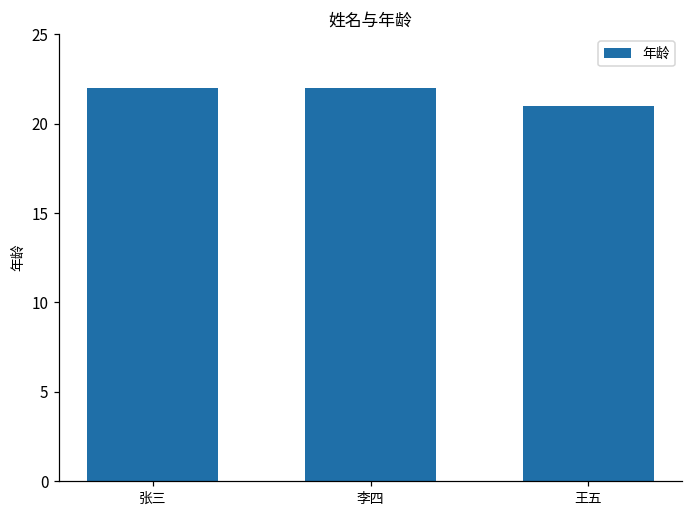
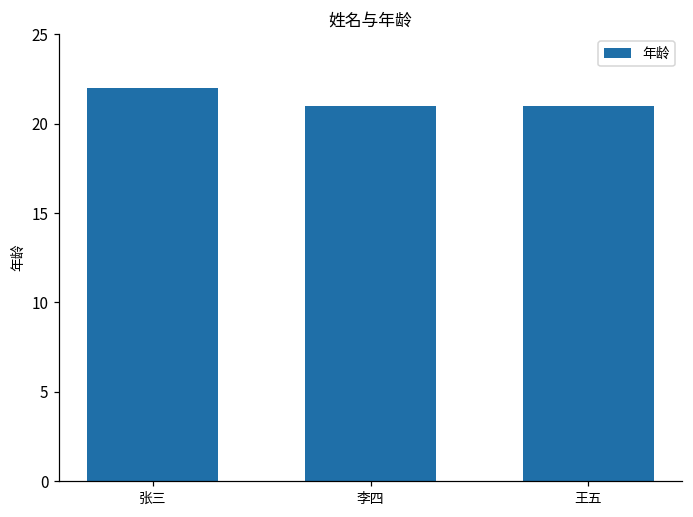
  {
    "张三": 22,
-   "李四": 22,
+   "李四": 21,
    "王五": 21
  }
